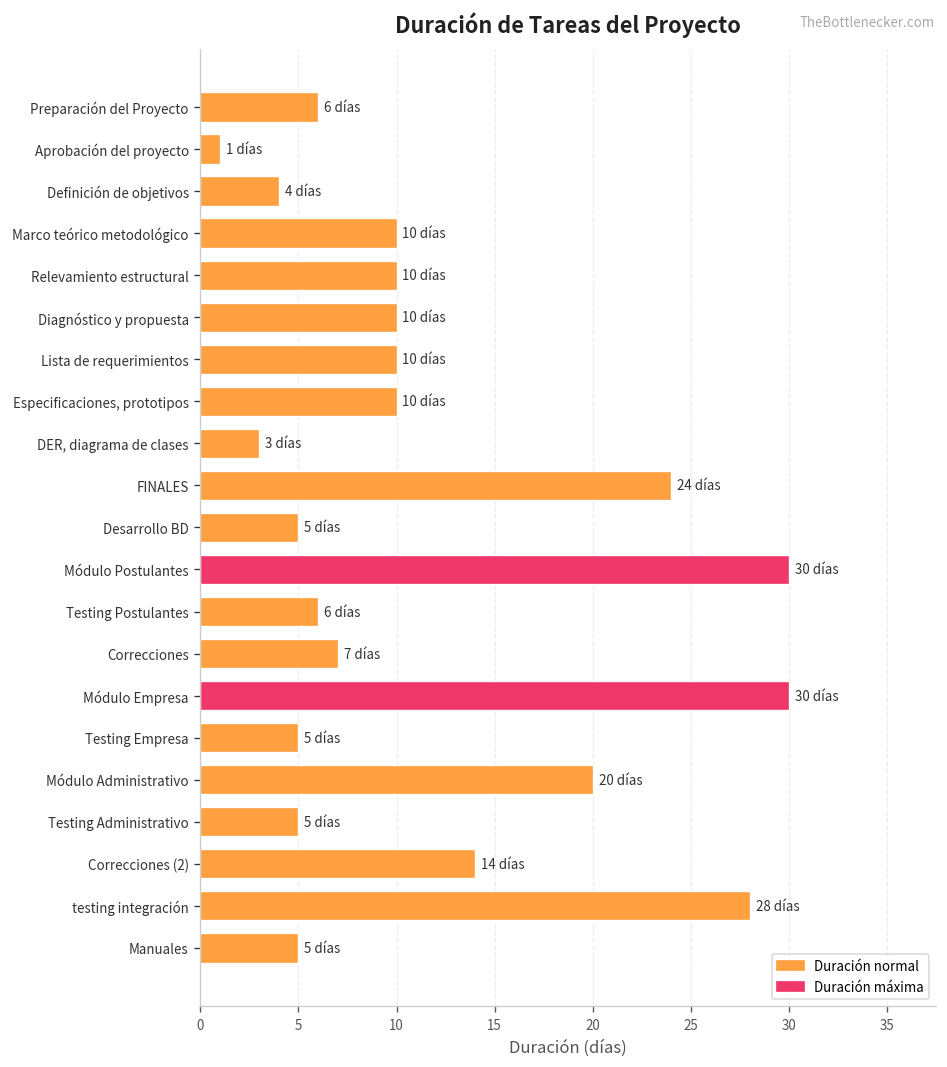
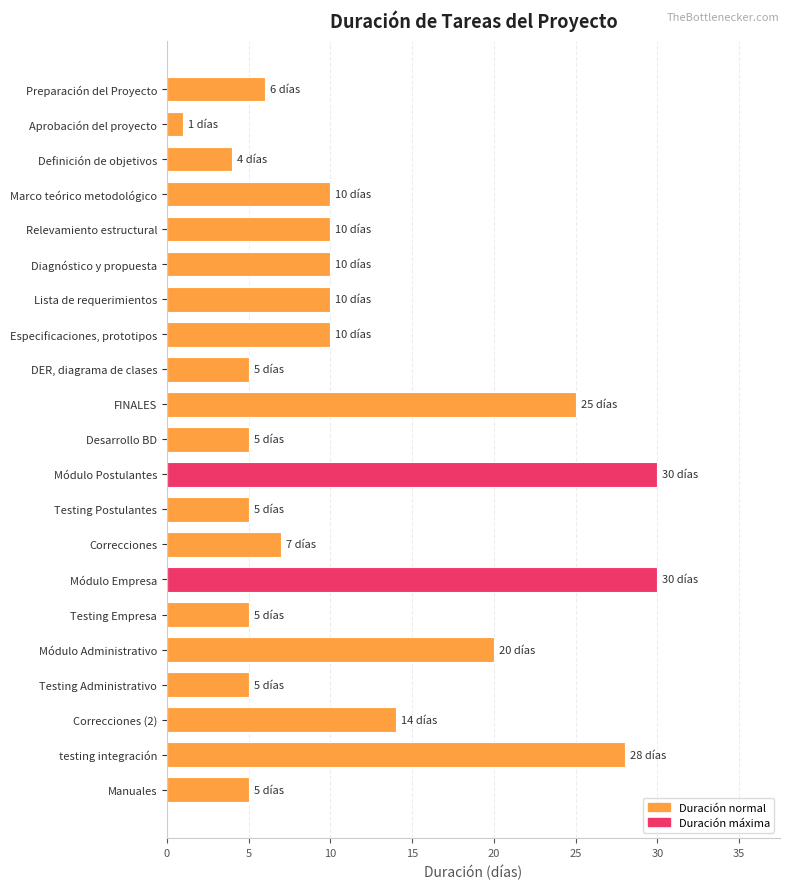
  {
    "Preparación del Proyecto": 6,
    "Aprobación del proyecto": 1,
    "Definición de objetivos": 4,
    "Marco teórico metodológico": 10,
    "Relevamiento estructural": 10,
    "Diagnóstico y propuesta": 10,
    "Lista de requerimientos": 10,
    "Especificaciones, prototipos": 10,
-   "DER, diagrama de clases": 3,
-   "FINALES": 24,
+   "DER, diagrama de clases": 5,
+   "FINALES": 25,
    "Desarrollo BD": 5,
    "Módulo Postulantes": 30,
-   "Testing Postulantes": 6,
+   "Testing Postulantes": 5,
    "Correcciones": 7,
    "Módulo Empresa": 30,
    "Testing Empresa": 5,
    "Módulo Administrativo": 20,
    "Testing Administrativo": 5,
    "Correcciones (2)": 14,
    "testing integración": 28,
    "Manuales": 5
  }
